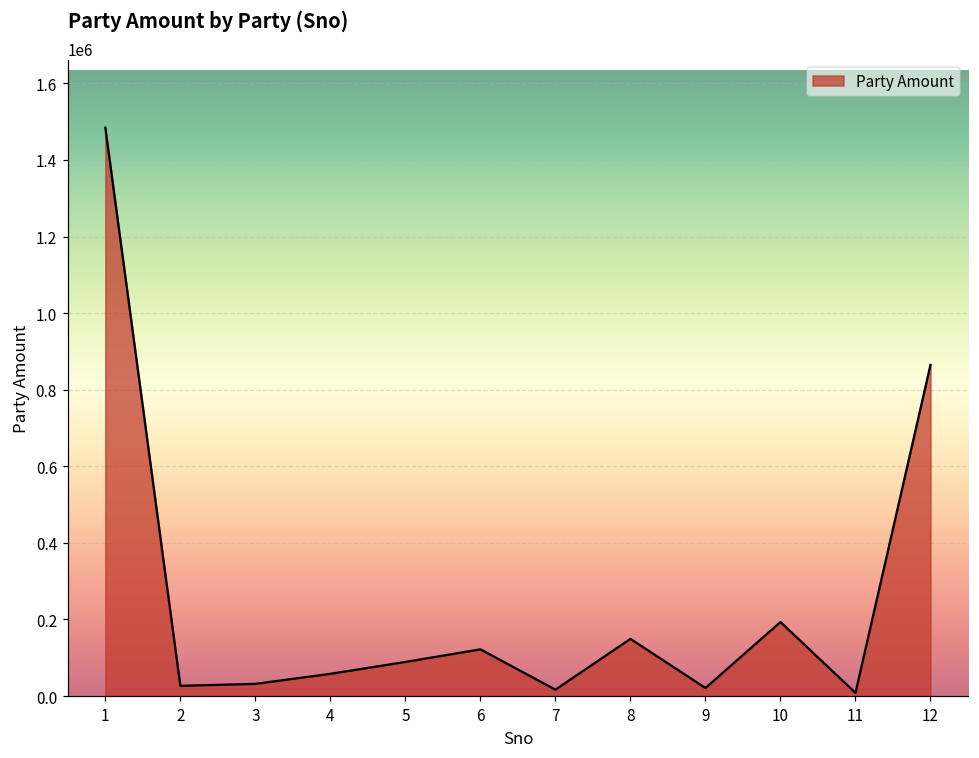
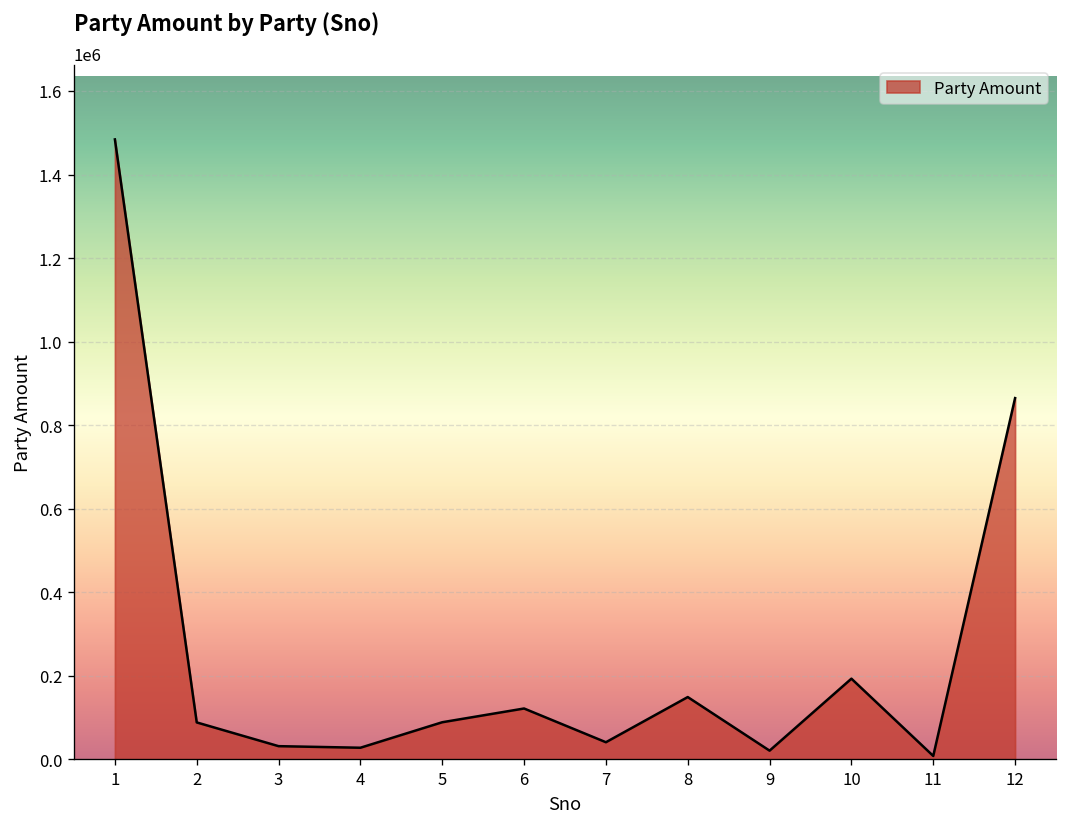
  {
    "1": 1480000,
-   "2": 30000,
+   "2": 90000,
    "3": 30000,
-   "4": 60000,
+   "4": 30000,
    "5": 90000,
    "6": 120000,
-   "7": 20000,
+   "7": 40000,
    "8": 150000,
    "9": 20000,
    "10": 190000,
    "11": 10000,
    "12": 860000
  }
